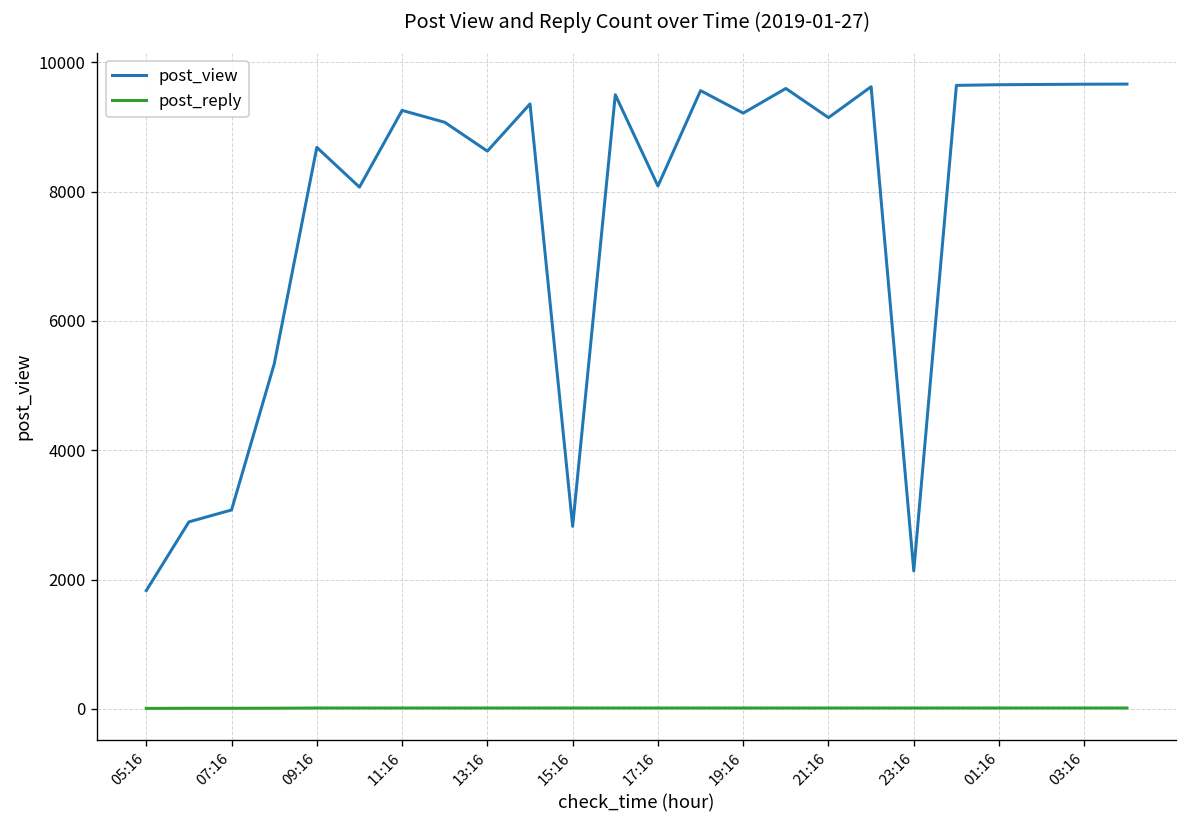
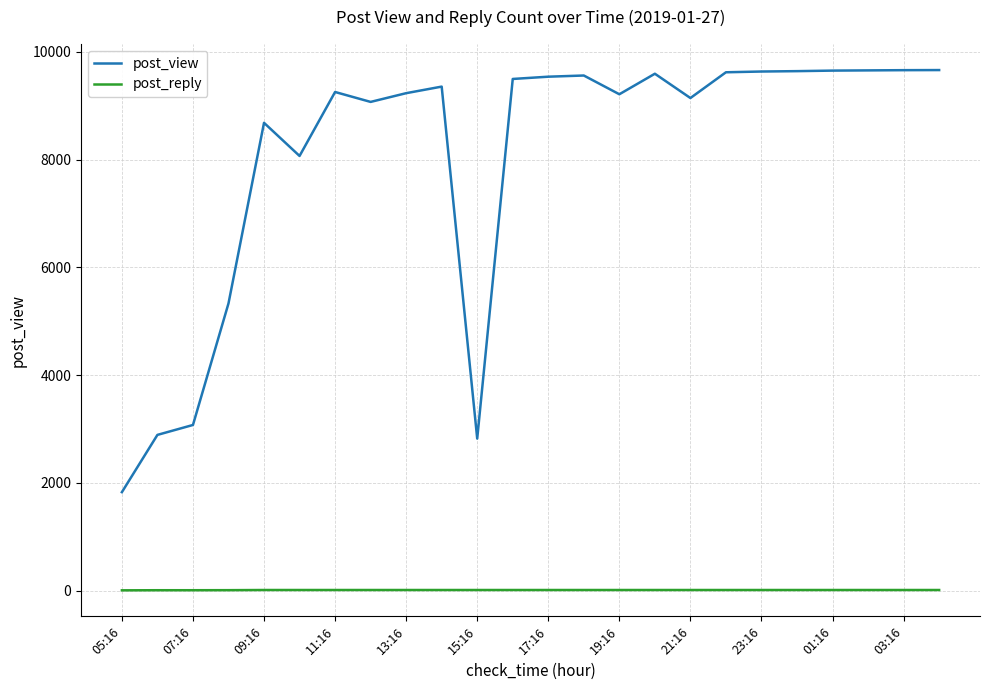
  {
    "post_view": {
      "05:16": 1800,
      "07:16": 3100,
      "09:16": 8700,
      "11:16": 9300,
-     "13:16": 8600,
+     "13:16": 9200,
      "15:16": 2800,
-     "17:16": 8100,
+     "17:16": 9500,
      "19:16": 9200,
      "21:16": 9100,
-     "23:16": 2100,
+     "23:16": 9600,
      "01:16": 9700,
      "03:16": 9700
    },
    "post_reply": {
      "05:16": 0,
      "07:16": 0,
      "09:16": 0,
      "11:16": 0,
      "13:16": 0,
      "15:16": 0,
      "17:16": 0,
      "19:16": 0,
      "21:16": 0,
      "23:16": 0,
      "01:16": 0,
      "03:16": 0
    }
  }
